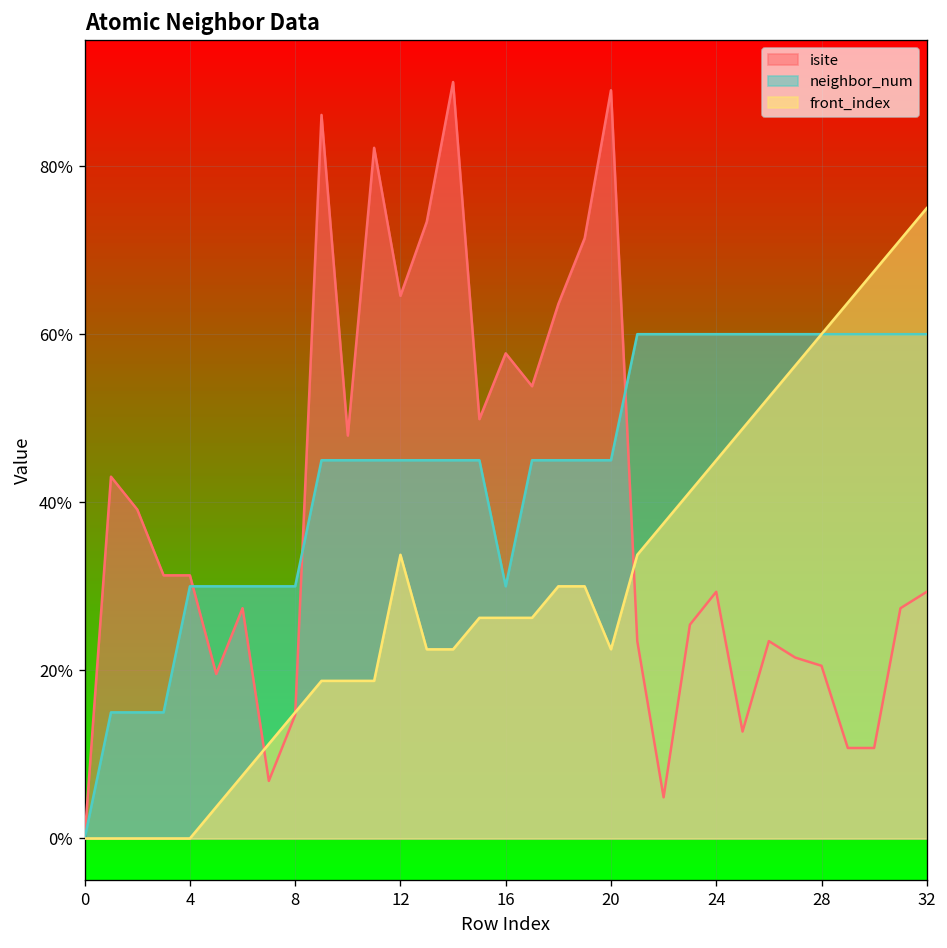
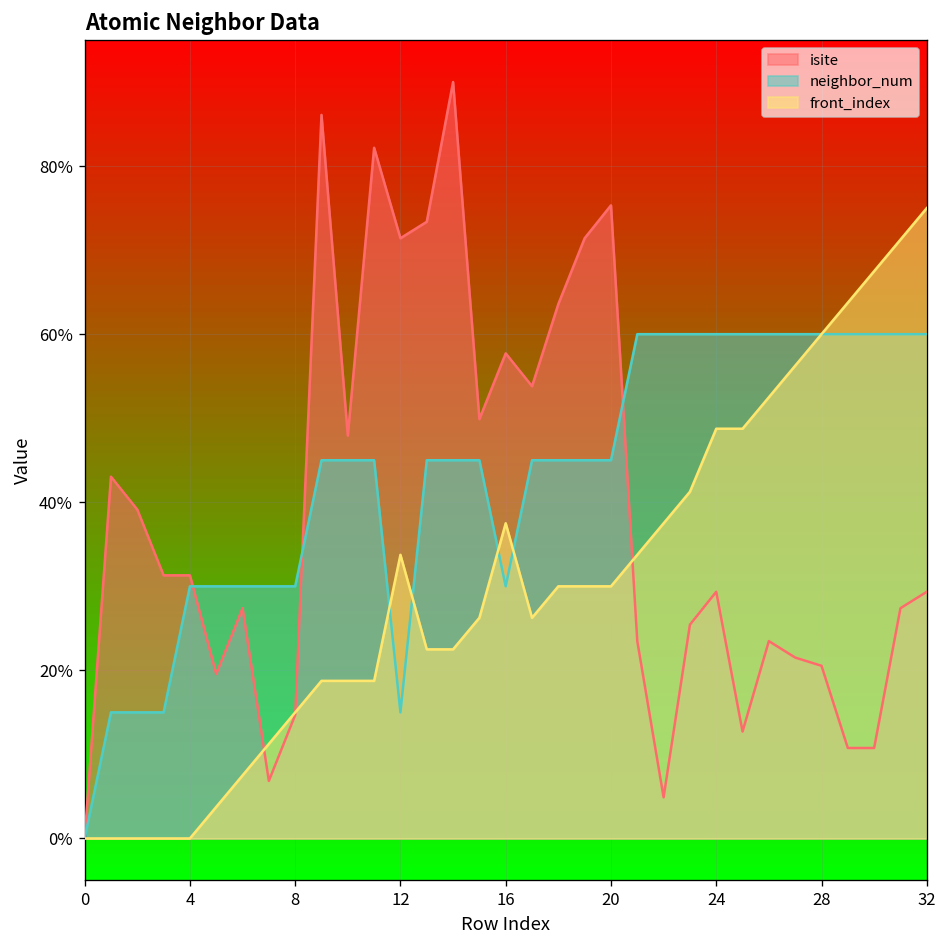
  {
    "isite": {
      "4": "31%",
-     "12": "65%",
+     "12": "71%",
      "16": "58%",
-     "20": "89%",
+     "20": "75%",
      "24": "29%",
      "28": "21%",
      "32": "29%"
    },
    "neighbor_num": {
      "4": "30%",
      "8": "30%",
-     "12": "45%",
+     "12": "15%",
      "16": "30%",
      "20": "45%",
      "24": "60%",
      "32": "60%"
    },
    "front_index": {
      "4": "0%",
      "12": "34%",
-     "16": "26%",
-     "20": "23%",
-     "24": "45%",
+     "16": "38%",
+     "20": "30%",
+     "24": "49%",
      "32": "75%"
    }
  }
